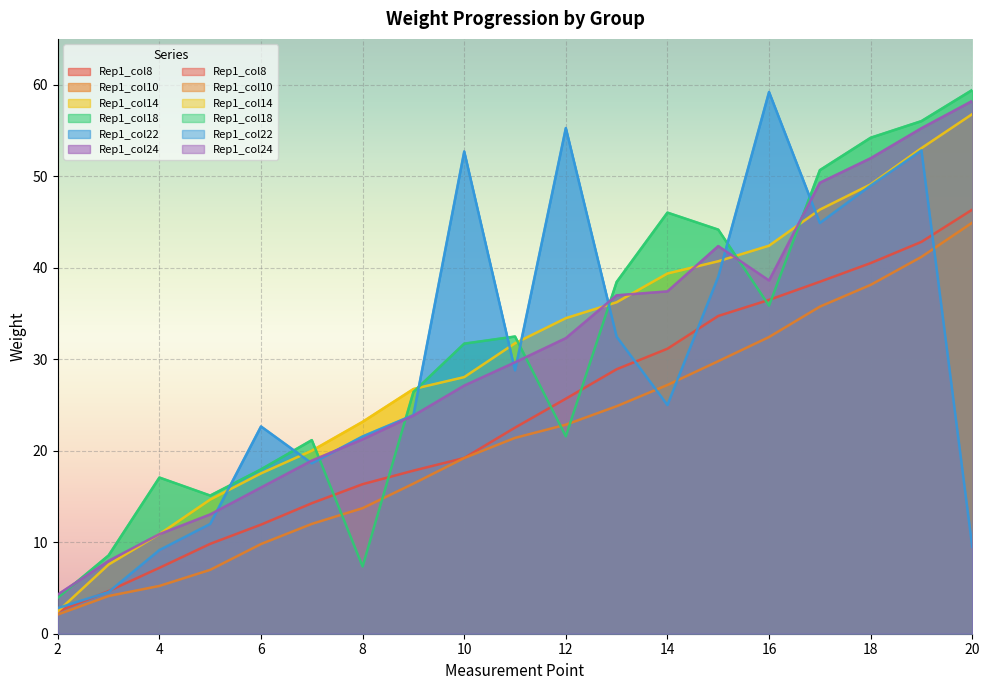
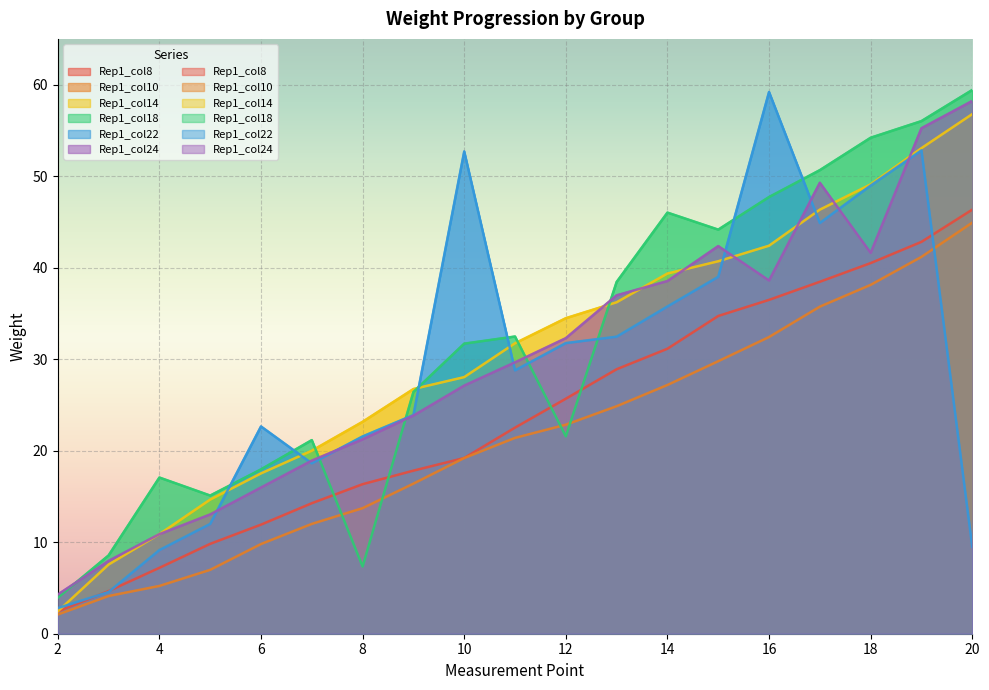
  {
    "Rep1_col18": {
      "2": 4,
      "4": 17,
      "6": 18,
      "8": 7,
      "10": 32,
      "12": 22,
      "14": 46,
-     "16": 36,
+     "16": 48,
      "18": 54,
      "20": 59
    },
    "Rep1_col22": {
      "2": 3,
      "4": 9,
      "6": 23,
      "8": 22,
      "10": 53,
-     "12": 55,
-     "14": 25,
+     "12": 32,
+     "14": 36,
      "16": 59,
      "20": 10
    },
    "Rep1_col24": {
      "2": 4,
      "6": 16,
      "8": 21,
      "10": 27,
      "12": 32,
-     "14": 37,
+     "14": 39,
      "16": 39,
-     "18": 52,
+     "18": 42,
      "20": 58
    }
  }
